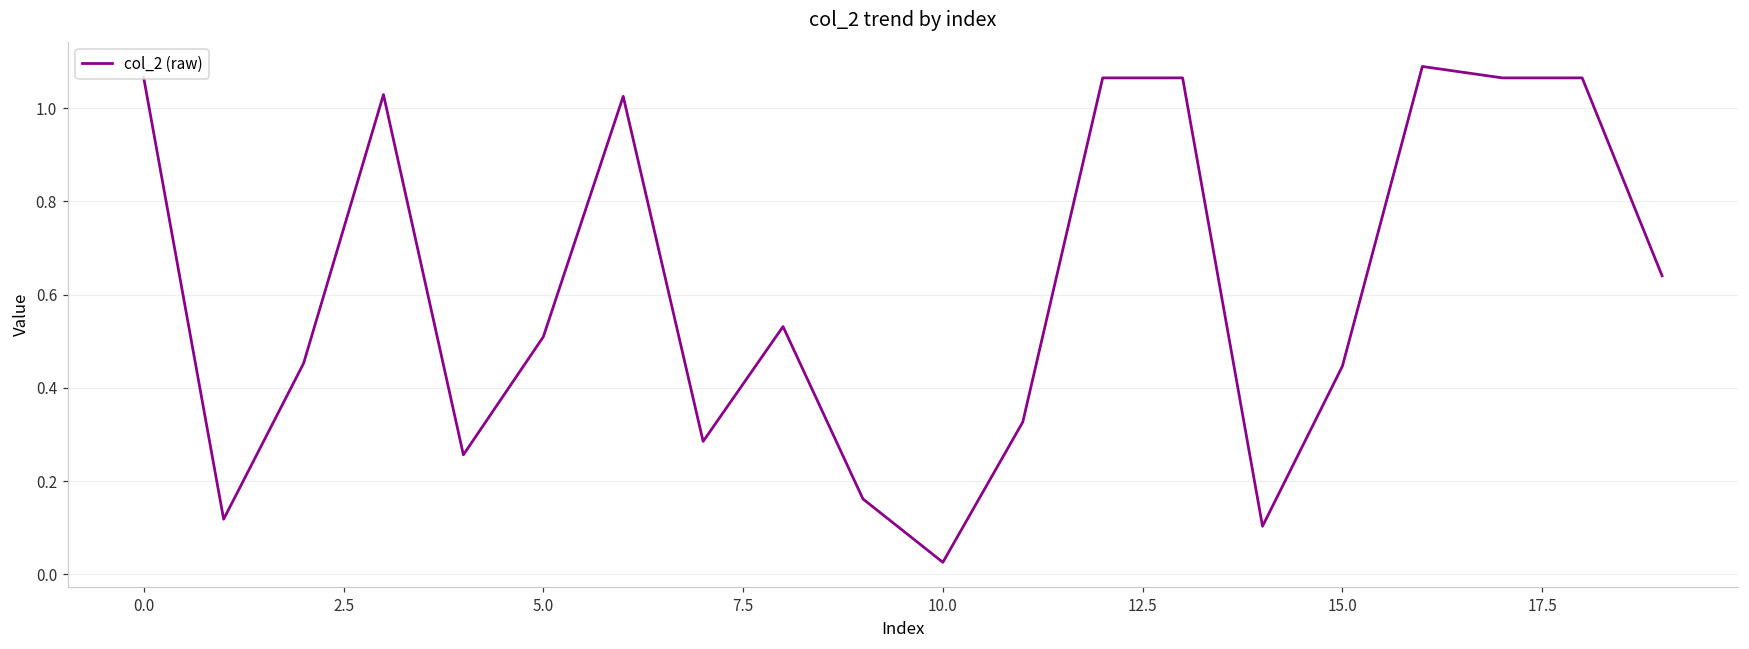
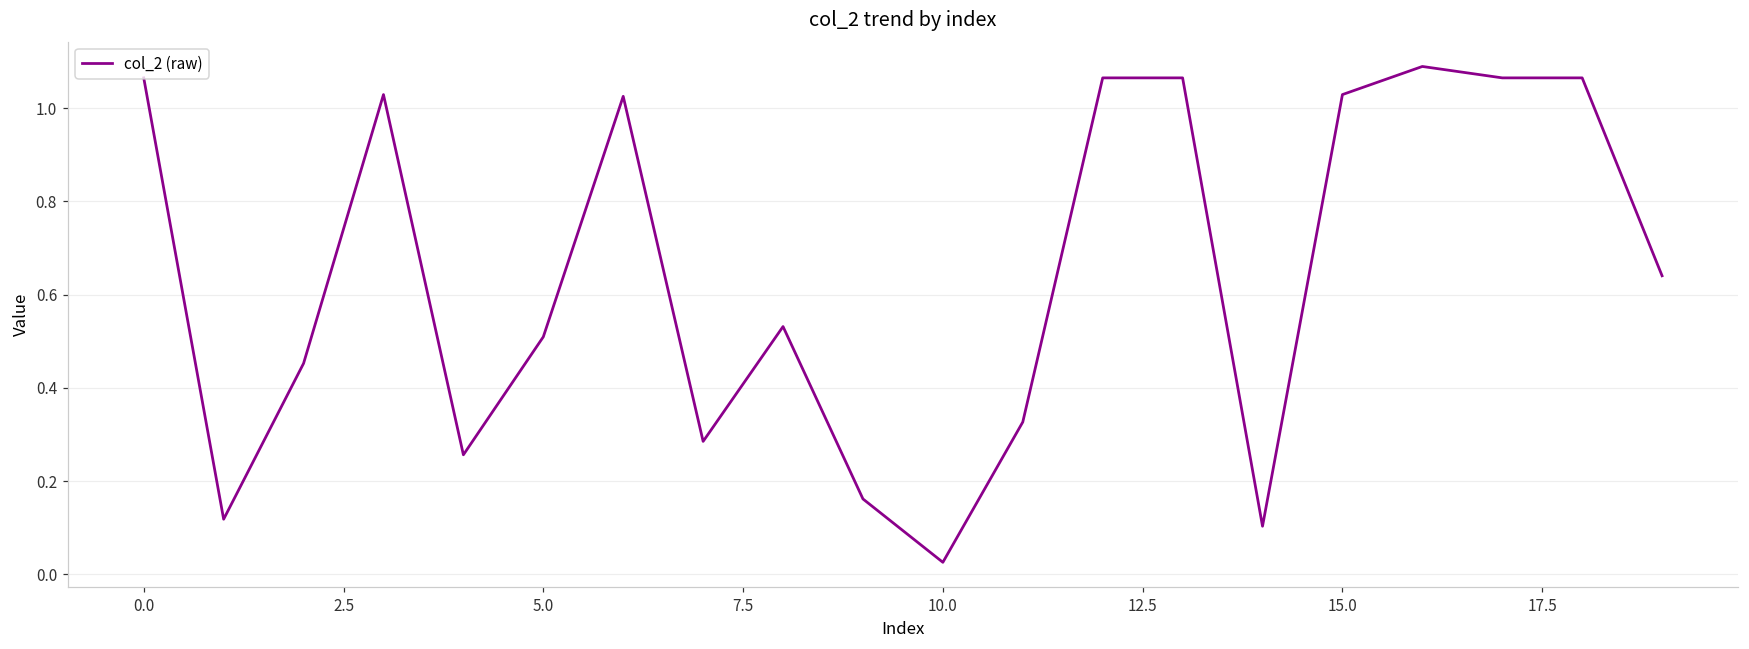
  {
    "0.0": 1.06,
    "5.0": 0.51,
    "10.0": 0.03,
-   "15.0": 0.45
+   "15.0": 1.03
  }
